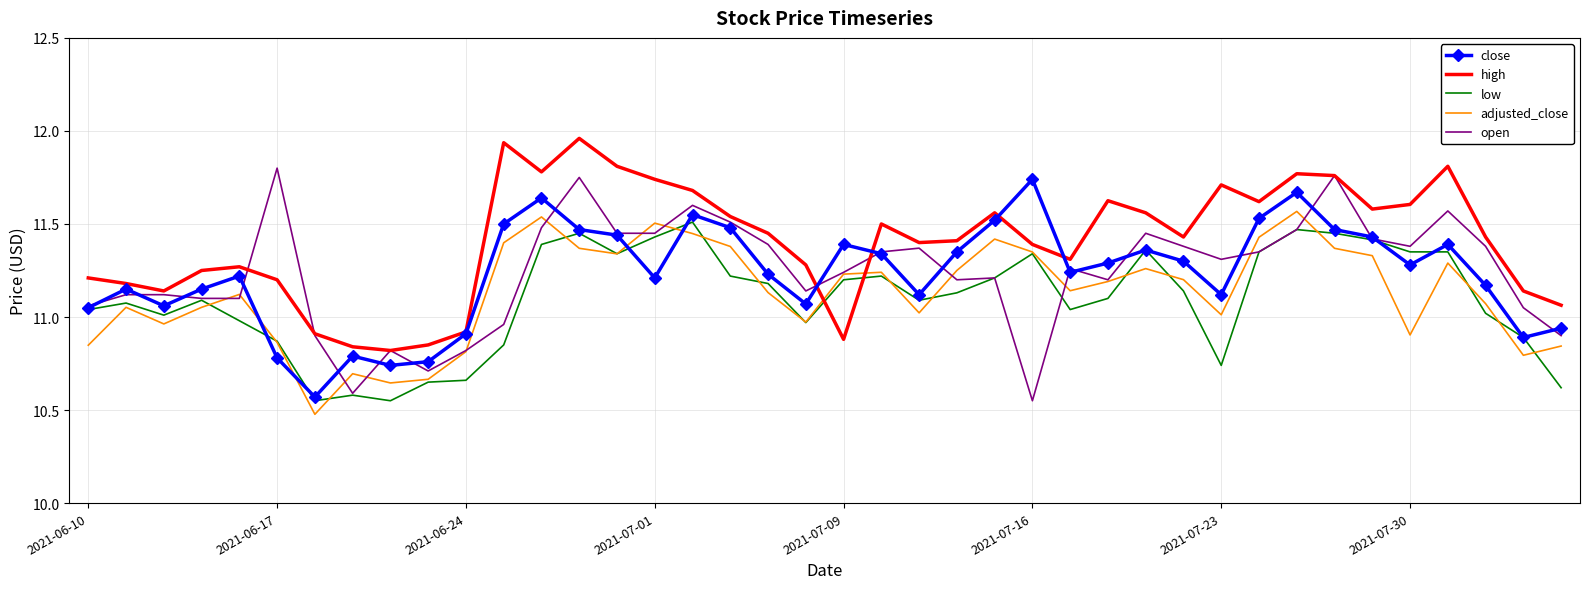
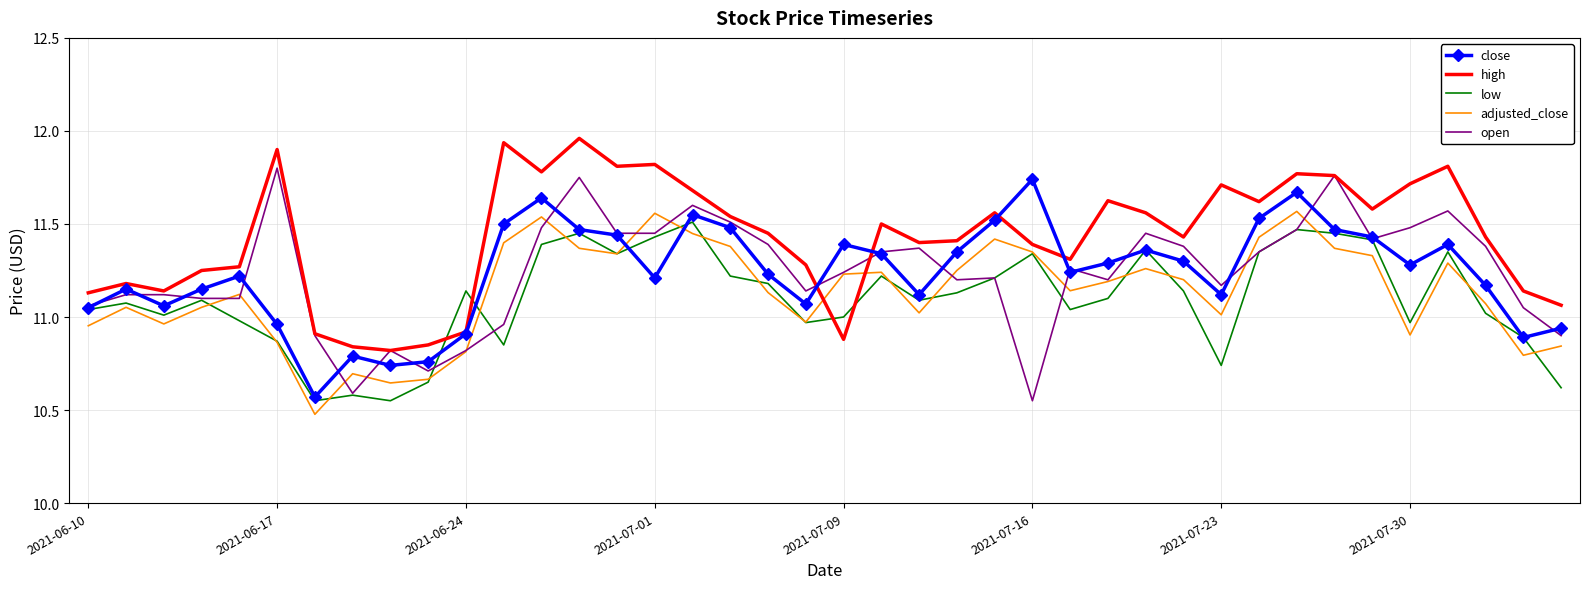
  {
    "close": {
-     "2021-06-17": 10.78,
+     "2021-06-17": 10.96,
      "2021-07-01": 11.21,
      "2021-07-09": 11.39,
      "2021-07-16": 11.74,
      "2021-07-23": 11.12,
      "2021-07-30": 11.28
    },
    "high": {
-     "2021-06-10": 11.21,
-     "2021-06-17": 11.2,
-     "2021-07-01": 11.74,
+     "2021-06-10": 11.13,
+     "2021-06-17": 11.9,
+     "2021-07-01": 11.82,
      "2021-07-09": 10.88,
      "2021-07-16": 11.39,
      "2021-07-23": 11.71,
-     "2021-07-30": 11.61
+     "2021-07-30": 11.72
    },
    "low": {
-     "2021-06-24": 10.66,
+     "2021-06-24": 11.14,
      "2021-07-01": 11.43,
-     "2021-07-09": 11.2,
+     "2021-07-09": 11.0,
      "2021-07-23": 10.74,
-     "2021-07-30": 11.35
+     "2021-07-30": 10.97
    },
    "adjusted_close": {
-     "2021-06-10": 10.85,
-     "2021-07-01": 11.50,
+     "2021-06-10": 10.95,
+     "2021-07-01": 11.56,
      "2021-07-23": 11.01,
      "2021-07-30": 10.90
    },
    "open": {
      "2021-06-17": 11.80,
      "2021-07-01": 11.45,
      "2021-07-16": 10.55,
-     "2021-07-23": 11.31,
-     "2021-07-30": 11.38
+     "2021-07-23": 11.17,
+     "2021-07-30": 11.48
    }
  }
